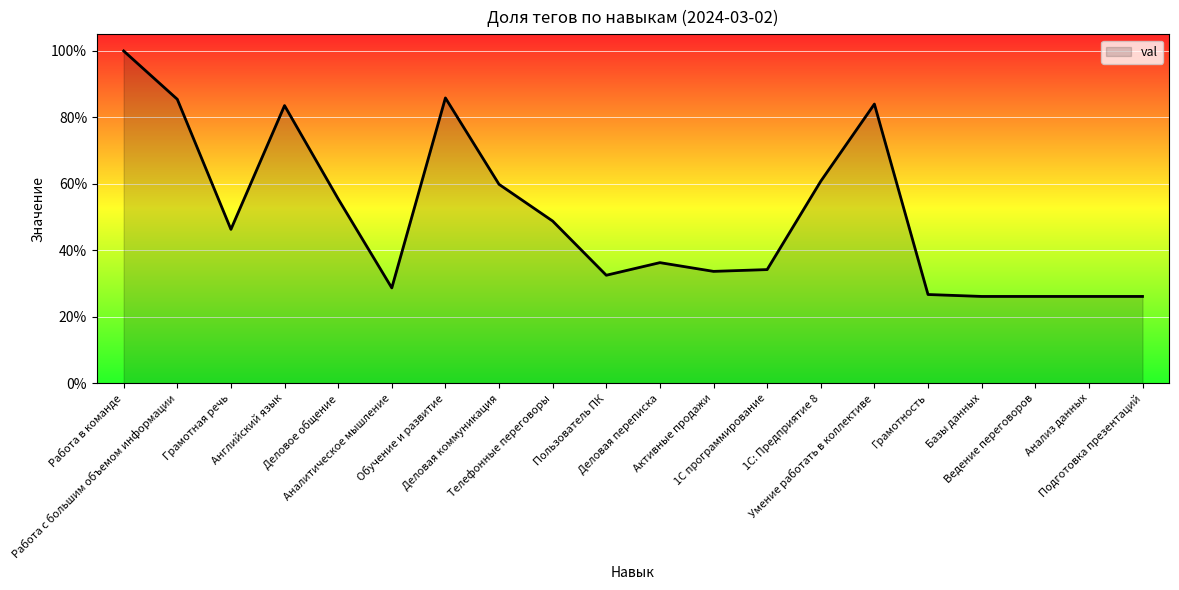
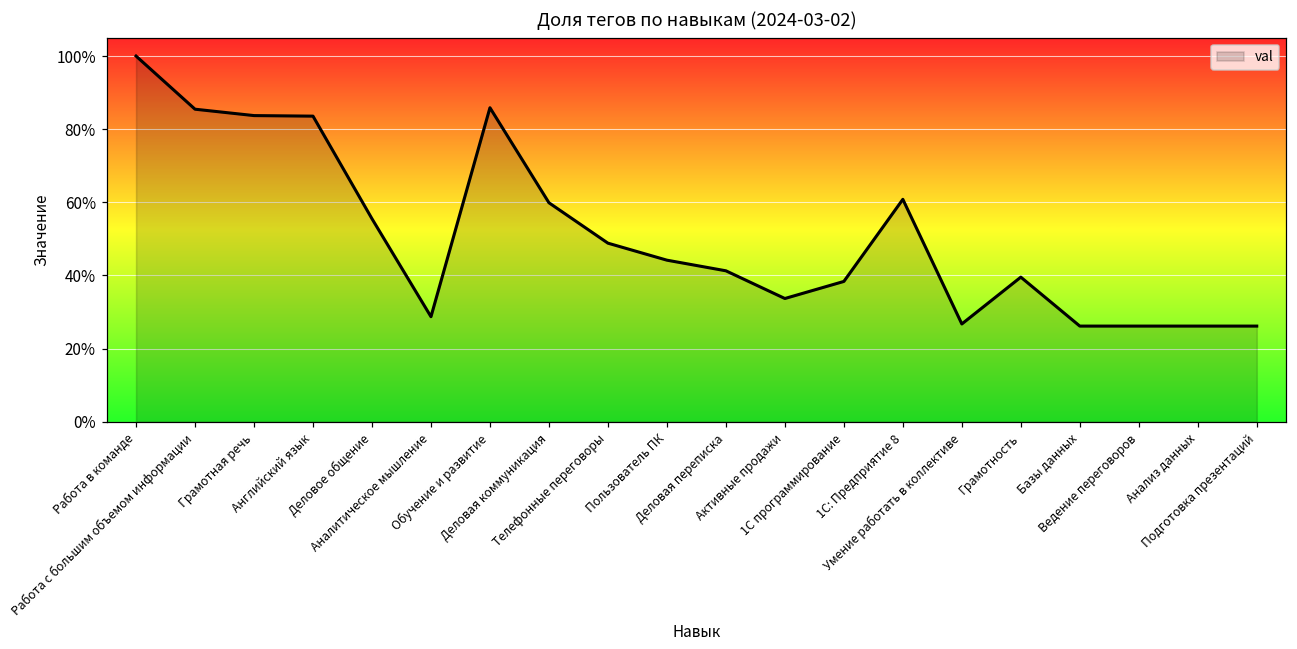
  {
    "Работа в команде": "100%",
    "Работа с большим объемом информации": "85%",
-   "Грамотная речь": "46%",
+   "Грамотная речь": "84%",
    "Английский язык": "84%",
    "Деловое общение": "56%",
    "Аналитическое мышление": "29%",
    "Обучение и развитие": "86%",
    "Деловая коммуникация": "60%",
    "Телефонные переговоры": "49%",
-   "Пользователь ПК": "33%",
-   "Деловая переписка": "36%",
+   "Пользователь ПК": "44%",
+   "Деловая переписка": "41%",
    "Активные продажи": "34%",
-   "1С программирование": "34%",
+   "1С программирование": "38%",
    "1С: Предприятие 8": "61%",
-   "Умение работать в коллективе": "84%",
-   "Грамотность": "27%",
+   "Умение работать в коллективе": "27%",
+   "Грамотность": "40%",
    "Базы данных": "26%",
    "Ведение переговоров": "26%",
    "Анализ данных": "26%",
    "Подготовка презентаций": "26%"
  }
